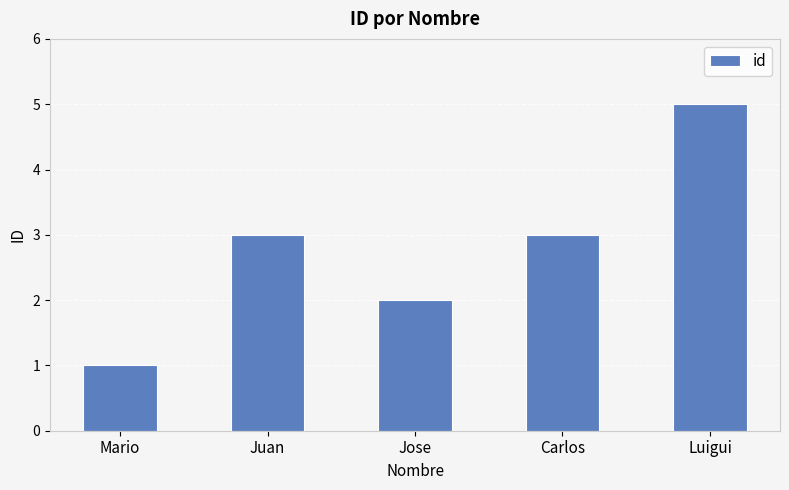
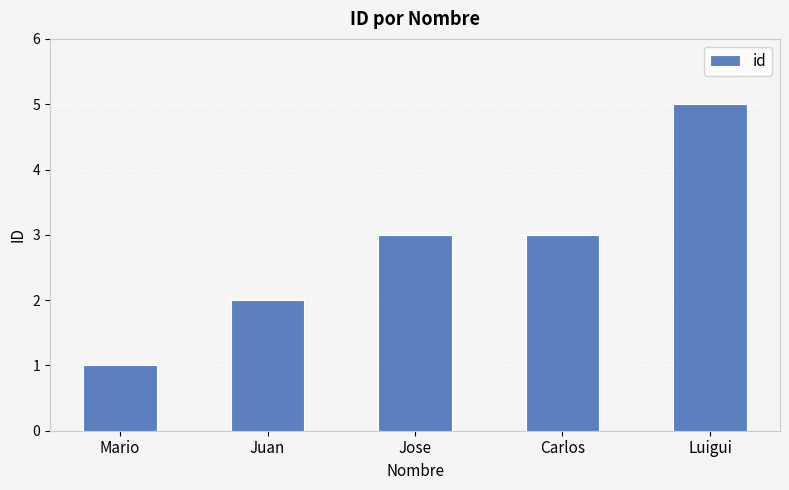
  {
    "Mario": 1,
-   "Juan": 3,
-   "Jose": 2,
+   "Juan": 2,
+   "Jose": 3,
    "Carlos": 3,
    "Luigui": 5
  }
